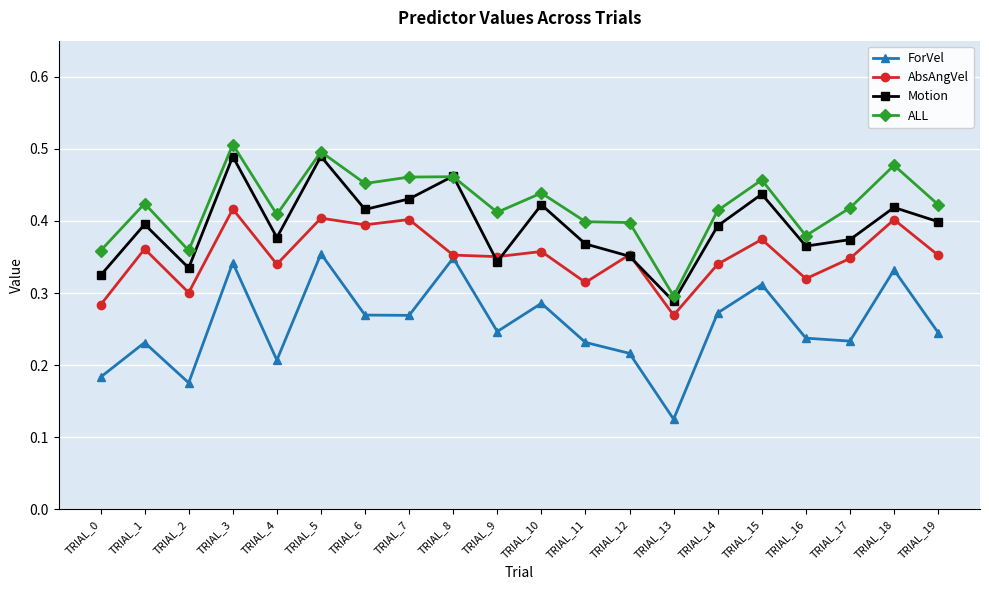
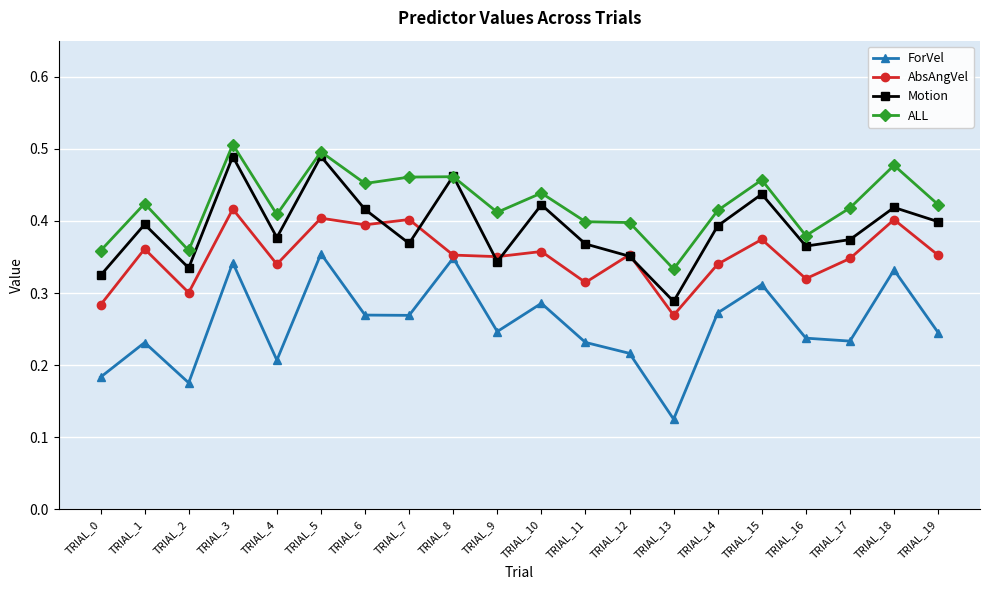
  {
    "ForVel": {
      "TRIAL_0": 0.18,
      "TRIAL_1": 0.23,
      "TRIAL_2": 0.18,
      "TRIAL_3": 0.34,
      "TRIAL_4": 0.21,
      "TRIAL_5": 0.35,
      "TRIAL_6": 0.27,
      "TRIAL_7": 0.27,
      "TRIAL_8": 0.35,
      "TRIAL_9": 0.25,
      "TRIAL_10": 0.29,
      "TRIAL_11": 0.23,
      "TRIAL_12": 0.22,
      "TRIAL_13": 0.13,
      "TRIAL_14": 0.27,
      "TRIAL_15": 0.31,
      "TRIAL_16": 0.24,
      "TRIAL_17": 0.23,
      "TRIAL_18": 0.33,
      "TRIAL_19": 0.25
    },
    "AbsAngVel": {
      "TRIAL_0": 0.28,
      "TRIAL_1": 0.36,
      "TRIAL_2": 0.30,
      "TRIAL_3": 0.42,
      "TRIAL_4": 0.34,
      "TRIAL_5": 0.40,
      "TRIAL_6": 0.39,
      "TRIAL_7": 0.40,
      "TRIAL_8": 0.35,
      "TRIAL_9": 0.35,
      "TRIAL_10": 0.36,
      "TRIAL_11": 0.31,
      "TRIAL_13": 0.27,
      "TRIAL_14": 0.34,
      "TRIAL_15": 0.37,
      "TRIAL_16": 0.32,
      "TRIAL_17": 0.35,
      "TRIAL_18": 0.40,
      "TRIAL_19": 0.35
    },
    "Motion": {
      "TRIAL_0": 0.32,
      "TRIAL_1": 0.40,
      "TRIAL_2": 0.33,
      "TRIAL_3": 0.49,
      "TRIAL_4": 0.38,
      "TRIAL_5": 0.49,
      "TRIAL_6": 0.42,
-     "TRIAL_7": 0.43,
+     "TRIAL_7": 0.37,
      "TRIAL_9": 0.34,
      "TRIAL_10": 0.42,
      "TRIAL_11": 0.37,
      "TRIAL_13": 0.29,
      "TRIAL_14": 0.39,
      "TRIAL_15": 0.44,
      "TRIAL_16": 0.37,
      "TRIAL_17": 0.37,
      "TRIAL_18": 0.42,
      "TRIAL_19": 0.40
    },
    "ALL": {
      "TRIAL_0": 0.36,
      "TRIAL_1": 0.42,
      "TRIAL_2": 0.36,
      "TRIAL_3": 0.51,
      "TRIAL_4": 0.41,
      "TRIAL_5": 0.50,
      "TRIAL_6": 0.45,
      "TRIAL_7": 0.46,
      "TRIAL_9": 0.41,
      "TRIAL_10": 0.44,
      "TRIAL_11": 0.40,
      "TRIAL_12": 0.40,
-     "TRIAL_13": 0.30,
+     "TRIAL_13": 0.33,
      "TRIAL_14": 0.41,
      "TRIAL_15": 0.46,
      "TRIAL_16": 0.38,
      "TRIAL_17": 0.42,
      "TRIAL_18": 0.48,
      "TRIAL_19": 0.42
    }
  }
